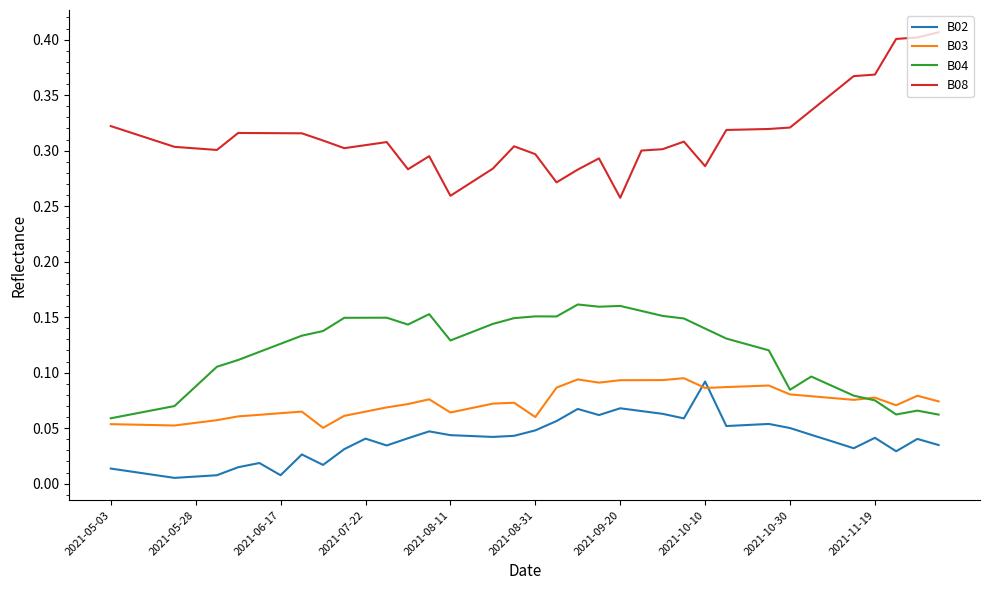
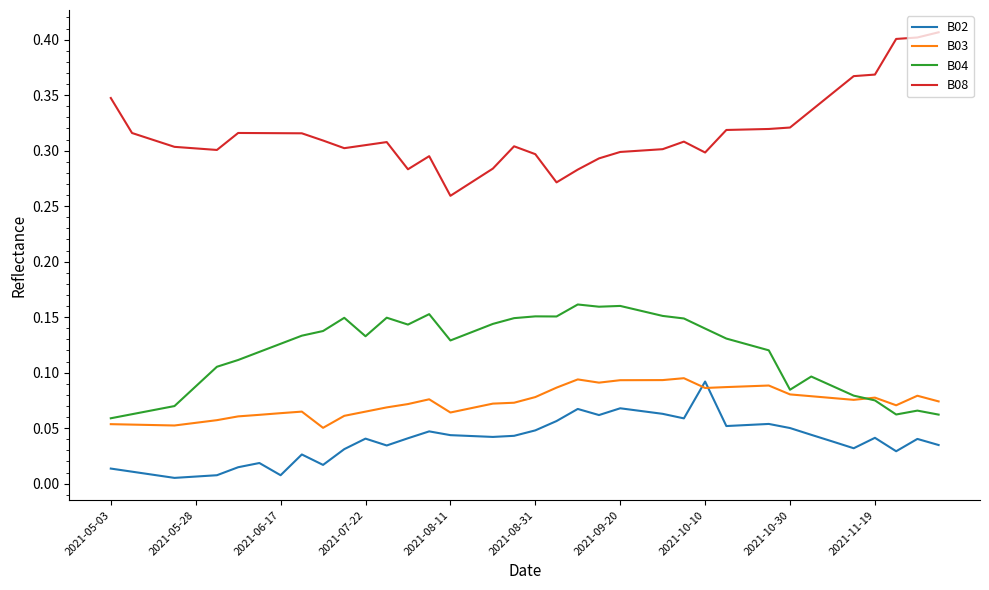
  {
    "B02": {
      "2021-05-03": 0.014,
      "2021-05-28": 0.006,
      "2021-06-17": 0.008,
      "2021-07-22": 0.041,
      "2021-08-11": 0.044,
      "2021-08-31": 0.048,
      "2021-09-20": 0.068,
      "2021-10-10": 0.092,
      "2021-10-30": 0.050,
      "2021-11-19": 0.041
    },
    "B03": {
      "2021-05-03": 0.054,
      "2021-05-28": 0.055,
      "2021-06-17": 0.064,
      "2021-07-22": 0.065,
      "2021-08-11": 0.064,
-     "2021-08-31": 0.060,
+     "2021-08-31": 0.078,
      "2021-09-20": 0.093,
      "2021-10-10": 0.086,
      "2021-10-30": 0.080,
      "2021-11-19": 0.078
    },
    "B04": {
      "2021-05-03": 0.059,
      "2021-05-28": 0.088,
      "2021-06-17": 0.126,
-     "2021-07-22": 0.149,
+     "2021-07-22": 0.133,
      "2021-08-11": 0.129,
      "2021-08-31": 0.151,
      "2021-09-20": 0.160,
      "2021-10-10": 0.140,
      "2021-10-30": 0.085,
      "2021-11-19": 0.075
    },
    "B08": {
-     "2021-05-03": 0.322,
+     "2021-05-03": 0.347,
      "2021-05-28": 0.302,
      "2021-06-17": 0.316,
      "2021-07-22": 0.305,
      "2021-08-11": 0.259,
      "2021-08-31": 0.297,
-     "2021-09-20": 0.258,
-     "2021-10-10": 0.286,
+     "2021-09-20": 0.299,
+     "2021-10-10": 0.298,
      "2021-10-30": 0.321,
      "2021-11-19": 0.369
    }
  }
